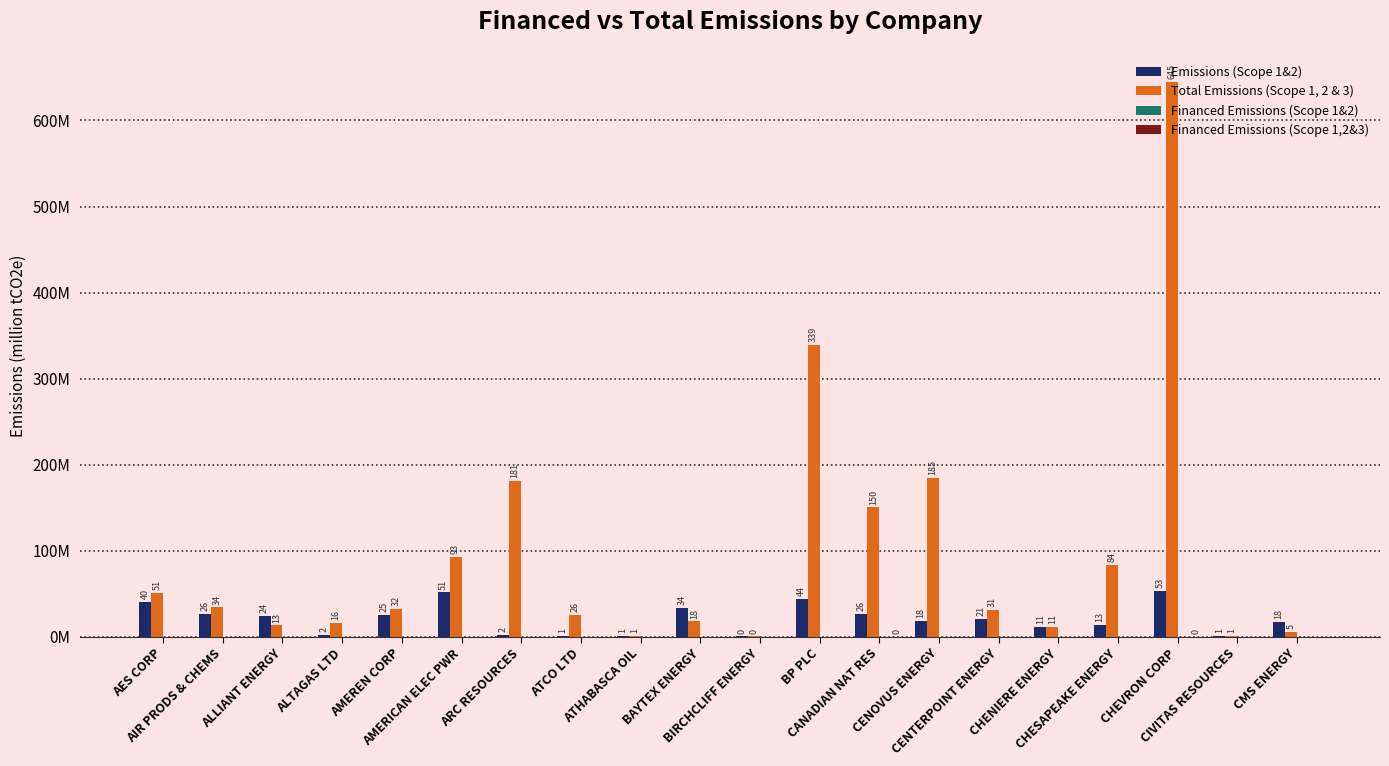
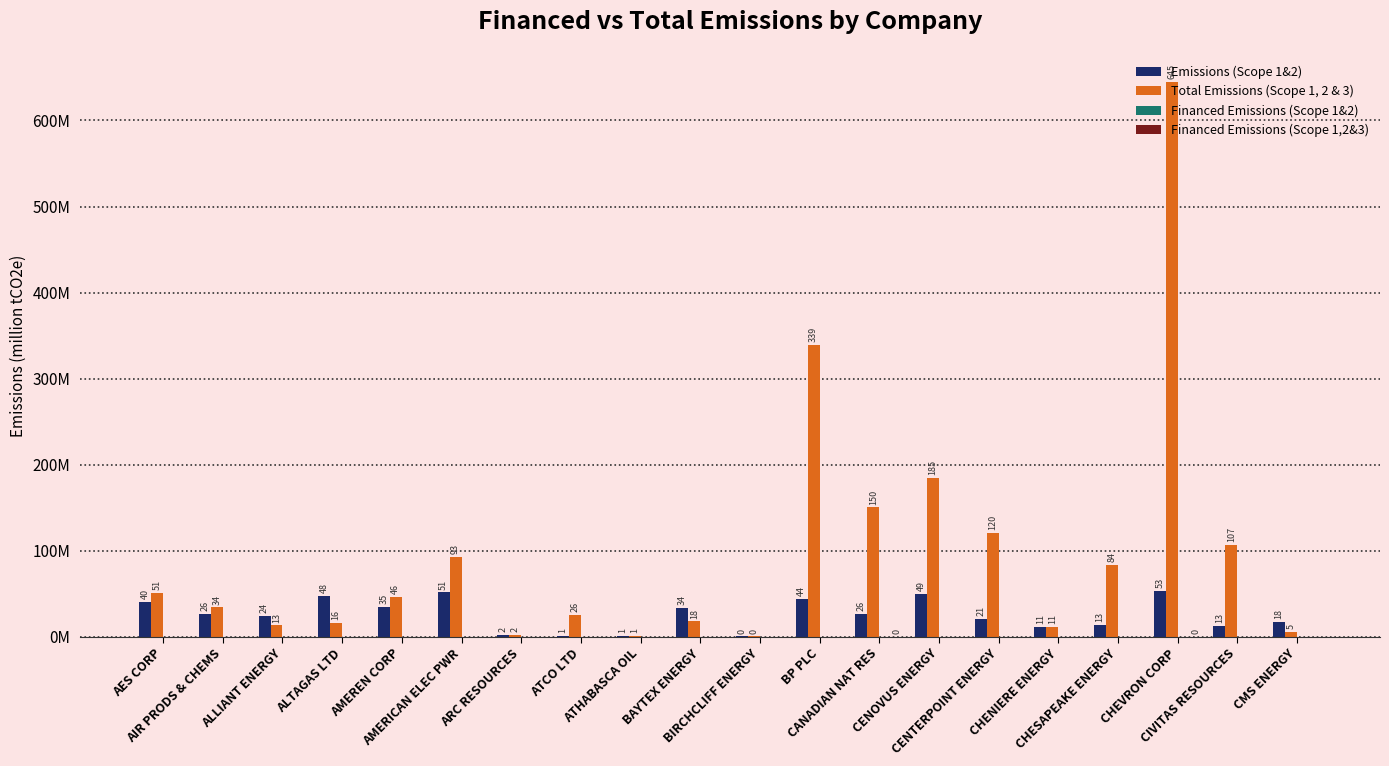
  {
    "Emissions (Scope 1&2)": {
      "AES CORP": 40,
      "AIR PRODS & CHEMS": 26,
      "ALLIANT ENERGY": 24,
-     "ALTAGAS LTD": 2,
-     "AMEREN CORP": 25,
+     "ALTAGAS LTD": 48,
+     "AMEREN CORP": 35,
      "AMERICAN ELEC PWR": 51,
      "ARC RESOURCES": 2,
      "ATCO LTD": 1,
      "ATHABASCA OIL": 1,
      "BAYTEX ENERGY": 34,
      "BIRCHCLIFF ENERGY": 0,
      "BP PLC": 44,
      "CANADIAN NAT RES": 26,
-     "CENOVUS ENERGY": 18,
+     "CENOVUS ENERGY": 49,
      "CENTERPOINT ENERGY": 21,
      "CHENIERE ENERGY": 11,
      "CHESAPEAKE ENERGY": 13,
      "CHEVRON CORP": 53,
-     "CIVITAS RESOURCES": 1,
+     "CIVITAS RESOURCES": 13,
      "CMS ENERGY": 18
    },
    "Total Emissions (Scope 1, 2 & 3)": {
      "AES CORP": 51,
      "AIR PRODS & CHEMS": 34,
      "ALLIANT ENERGY": 13,
      "ALTAGAS LTD": 16,
-     "AMEREN CORP": 32,
+     "AMEREN CORP": 46,
      "AMERICAN ELEC PWR": 93,
-     "ARC RESOURCES": 181,
+     "ARC RESOURCES": 2,
      "ATCO LTD": 26,
      "ATHABASCA OIL": 1,
      "BAYTEX ENERGY": 18,
      "BIRCHCLIFF ENERGY": 0,
      "BP PLC": 339,
      "CANADIAN NAT RES": 150,
      "CENOVUS ENERGY": 185,
-     "CENTERPOINT ENERGY": 31,
+     "CENTERPOINT ENERGY": 120,
      "CHENIERE ENERGY": 11,
      "CHESAPEAKE ENERGY": 84,
      "CHEVRON CORP": 645,
-     "CIVITAS RESOURCES": 1,
+     "CIVITAS RESOURCES": 107,
      "CMS ENERGY": 5
    },
    "Financed Emissions (Scope 1&2)": {
      "AES CORP": 0,
      "AIR PRODS & CHEMS": 0,
      "ALLIANT ENERGY": 0,
      "ALTAGAS LTD": 0,
      "AMEREN CORP": 0,
      "AMERICAN ELEC PWR": 0,
      "ARC RESOURCES": 0,
      "ATCO LTD": 0,
      "ATHABASCA OIL": 0,
      "BP PLC": 0,
      "CENOVUS ENERGY": 0,
      "CENTERPOINT ENERGY": 0,
      "CHENIERE ENERGY": 0,
      "CHESAPEAKE ENERGY": 0,
      "CIVITAS RESOURCES": 0,
      "CMS ENERGY": 0
    },
    "Financed Emissions (Scope 1,2&3)": {
      "CANADIAN NAT RES": 0,
      "CHEVRON CORP": 0
    }
  }
